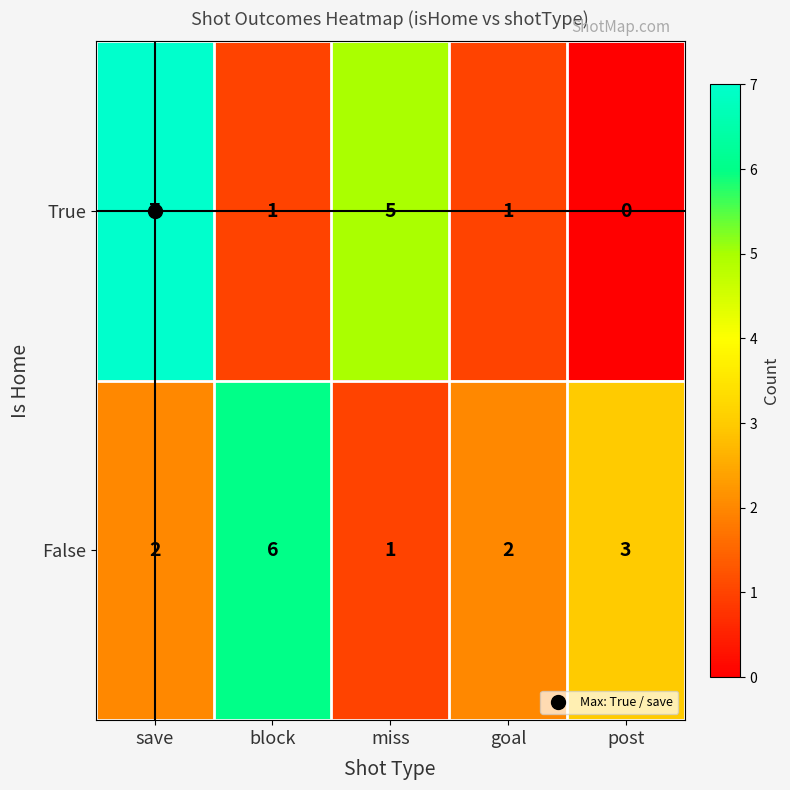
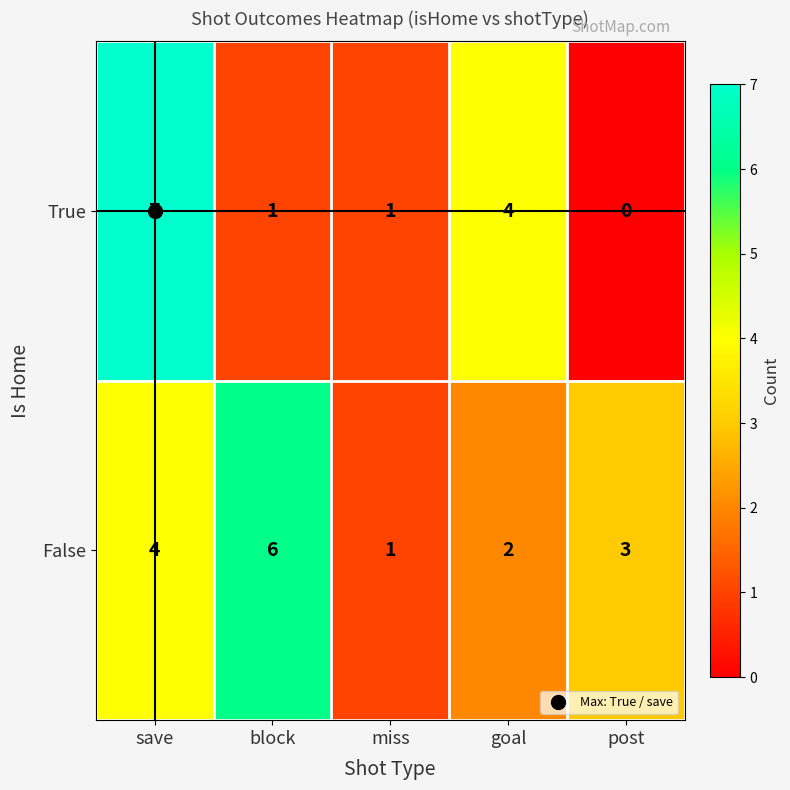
  {
    "True": {
      "block": 1,
-     "miss": 5,
-     "goal": 1,
+     "miss": 1,
+     "goal": 4,
      "post": 0
    },
    "False": {
-     "save": 2,
+     "save": 4,
      "block": 6,
      "miss": 1,
      "goal": 2,
      "post": 3
    }
  }
